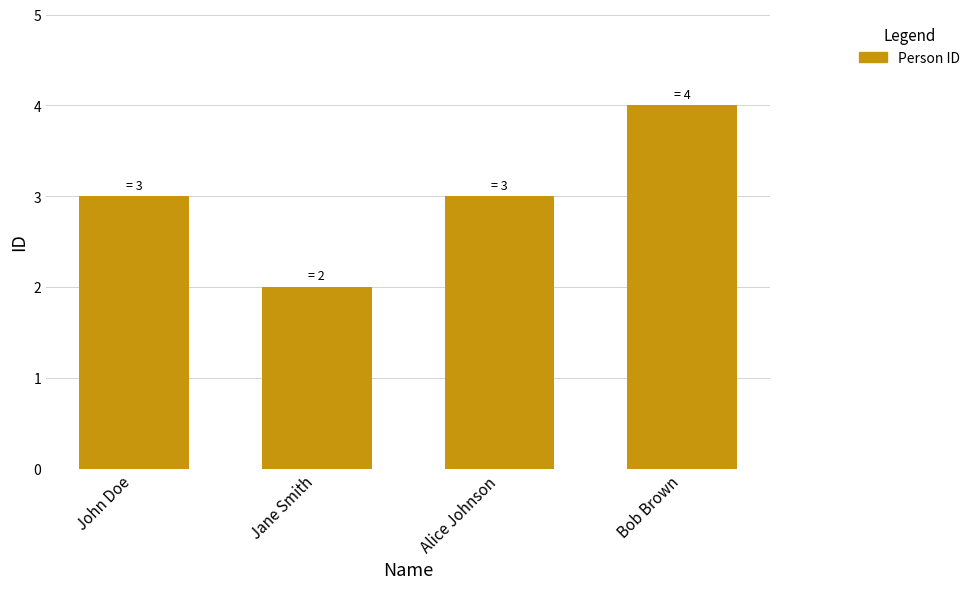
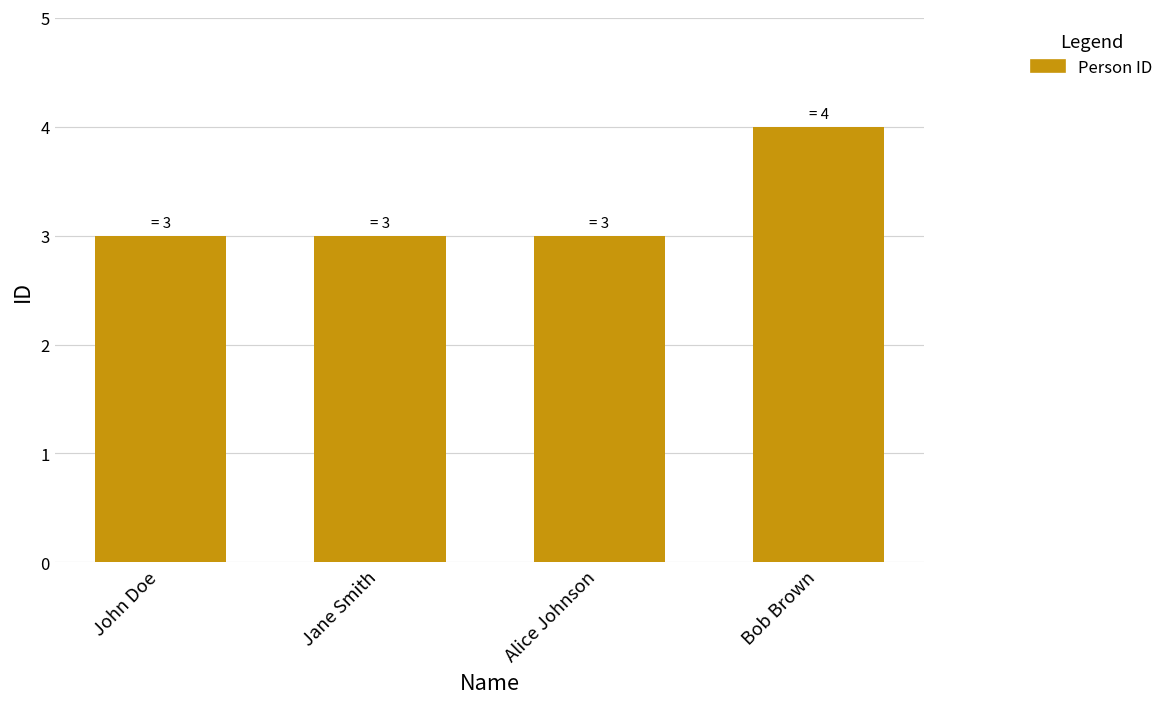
  {
    "John Doe": 3,
-   "Jane Smith": 2,
+   "Jane Smith": 3,
    "Alice Johnson": 3,
    "Bob Brown": 4
  }
